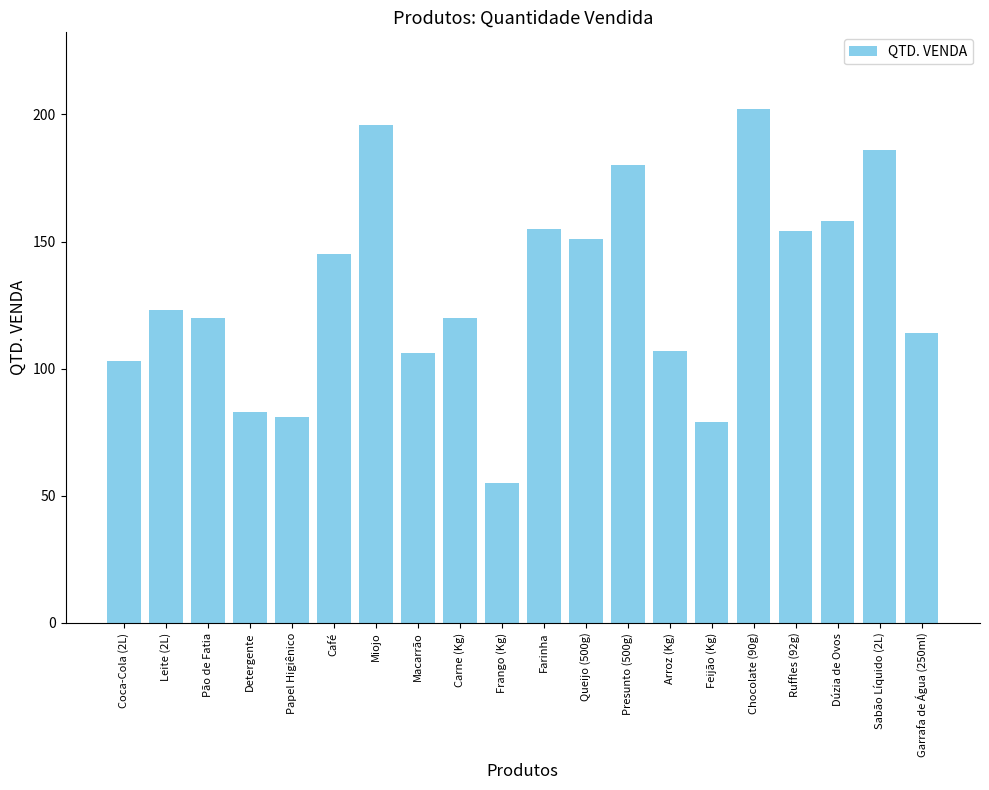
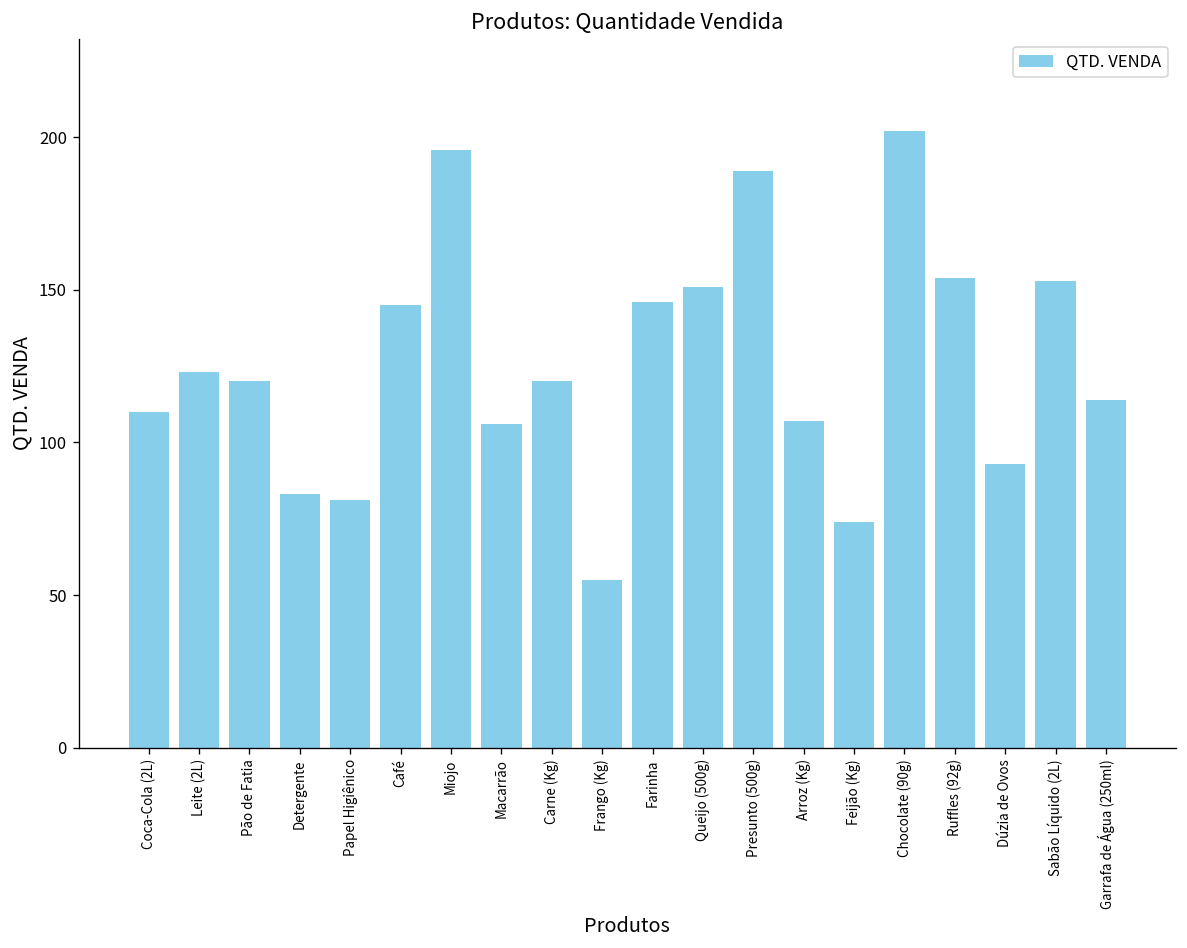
  {
-   "Coca-Cola (2L)": 103,
+   "Coca-Cola (2L)": 110,
    "Leite (2L)": 123,
    "Pão de Fatia": 120,
    "Detergente": 83,
    "Papel Higiênico": 81,
    "Café": 145,
    "Miojo": 196,
    "Macarrão": 106,
    "Carne (Kg)": 120,
    "Frango (Kg)": 55,
-   "Farinha": 155,
+   "Farinha": 146,
    "Queijo (500g)": 151,
-   "Presunto (500g)": 180,
+   "Presunto (500g)": 189,
    "Arroz (Kg)": 107,
-   "Feijão (Kg)": 79,
+   "Feijão (Kg)": 74,
    "Chocolate (90g)": 202,
    "Ruffles (92g)": 154,
-   "Dúzia de Ovos": 158,
-   "Sabão Líquido (2L)": 186,
+   "Dúzia de Ovos": 93,
+   "Sabão Líquido (2L)": 153,
    "Garrafa de Água (250ml)": 114
  }
